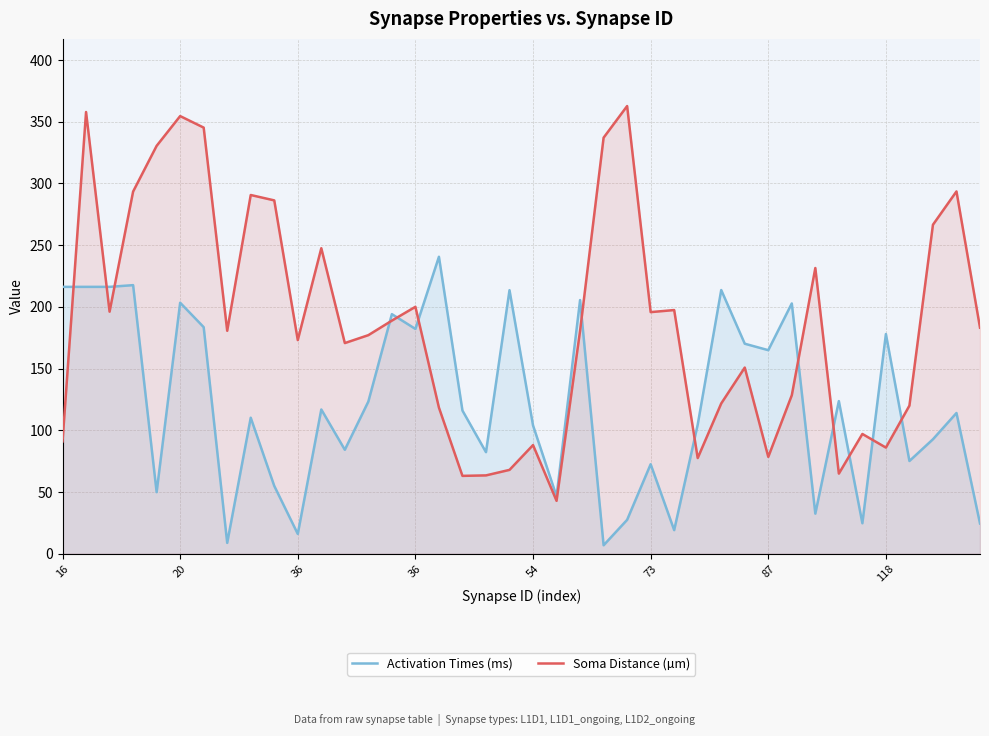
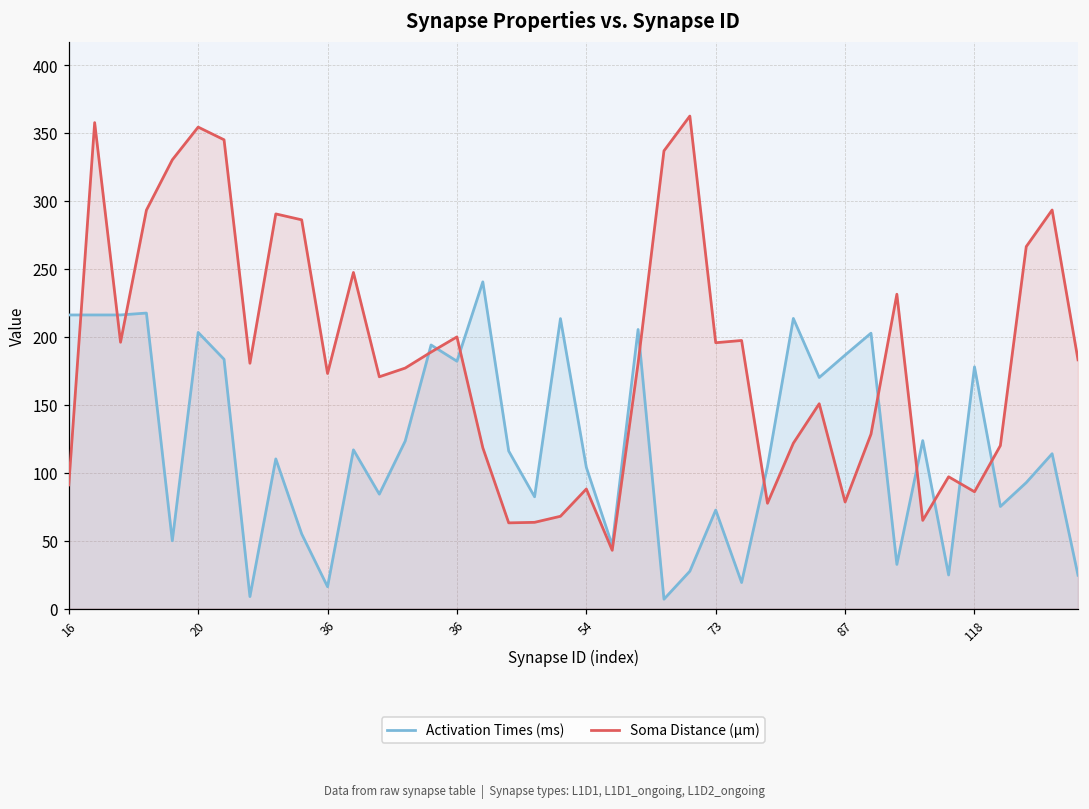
  {
    "Activation Times (ms)": {
      "16": 216,
      "20": 203,
      "54": 104,
      "73": 73,
-     "87": 165,
+     "87": 187,
      "118": 178
    },
    "Soma Distance (µm)": {
      "16": 91,
      "20": 355,
      "54": 88,
      "73": 196,
      "87": 78,
      "118": 86
    }
  }
